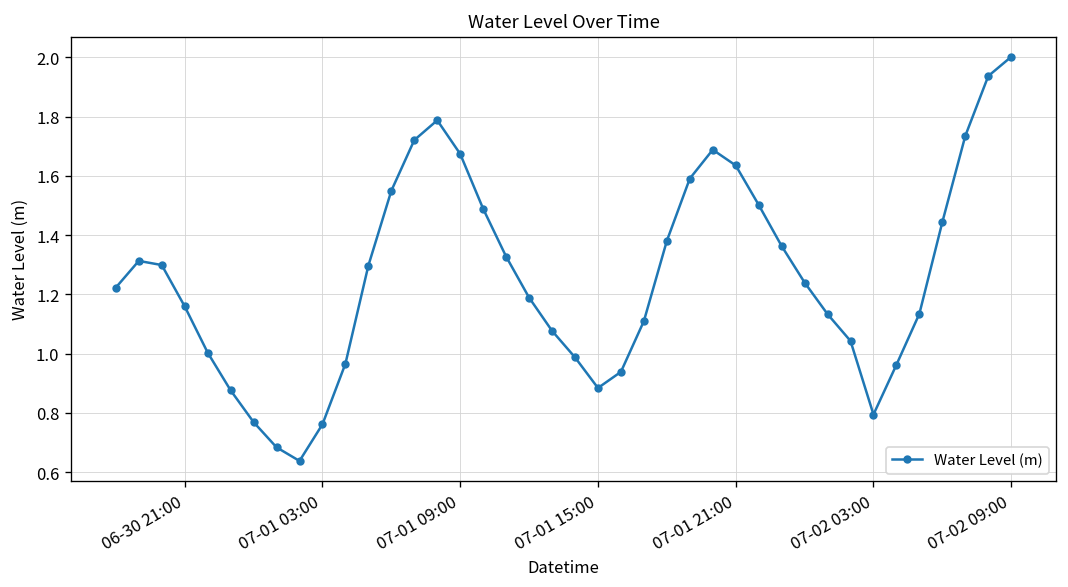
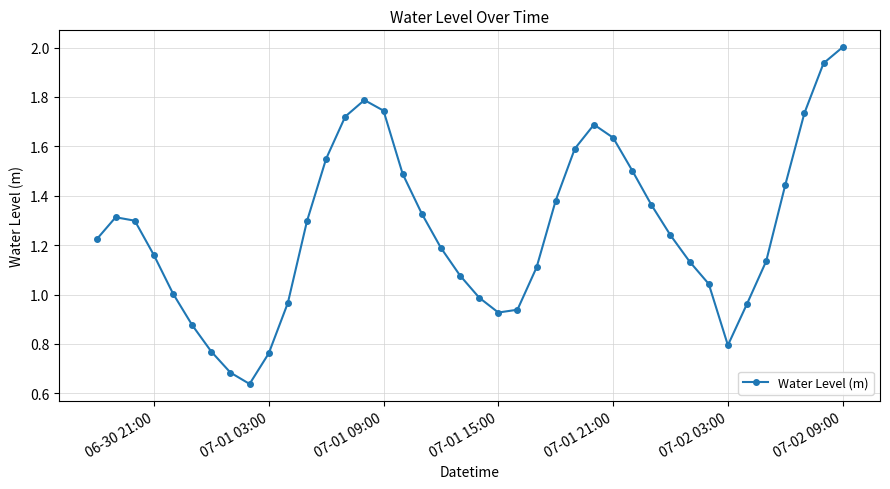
  {
    "06-30 21:00": 1.16,
    "07-01 03:00": 0.76,
-   "07-01 09:00": 1.67,
-   "07-01 15:00": 0.88,
+   "07-01 09:00": 1.74,
+   "07-01 15:00": 0.93,
    "07-01 21:00": 1.64,
    "07-02 03:00": 0.79,
    "07-02 09:00": 2.00
  }
